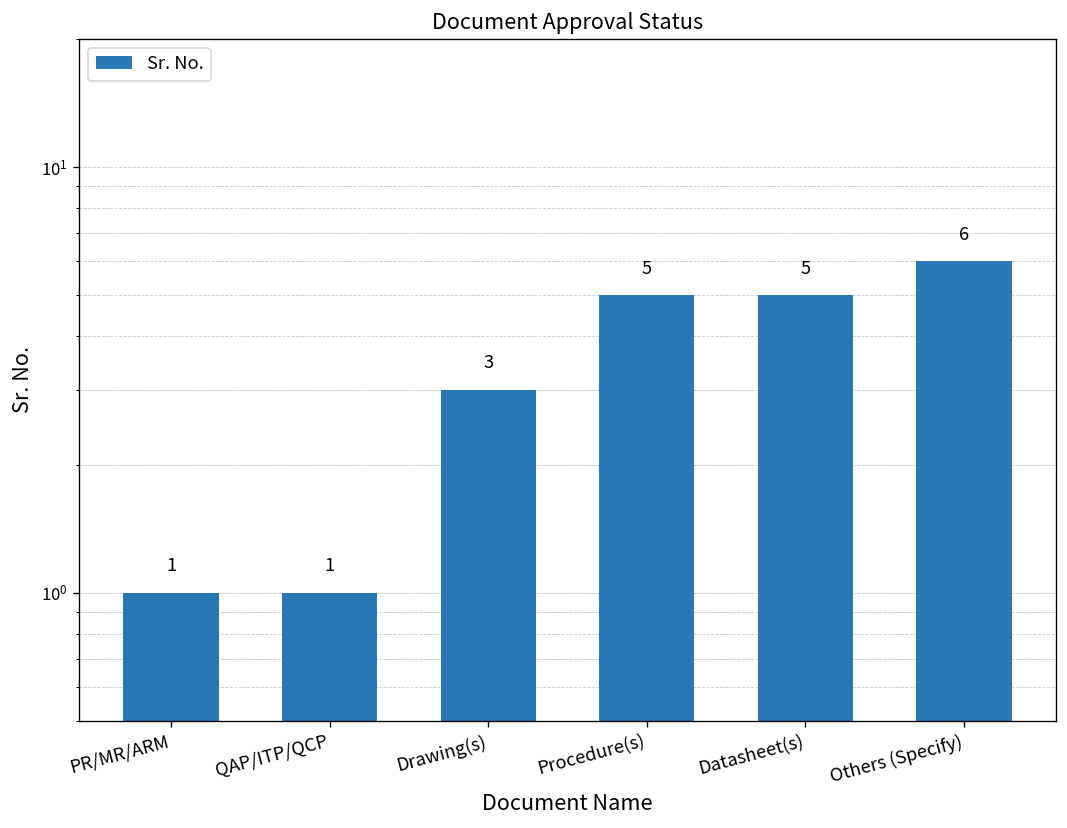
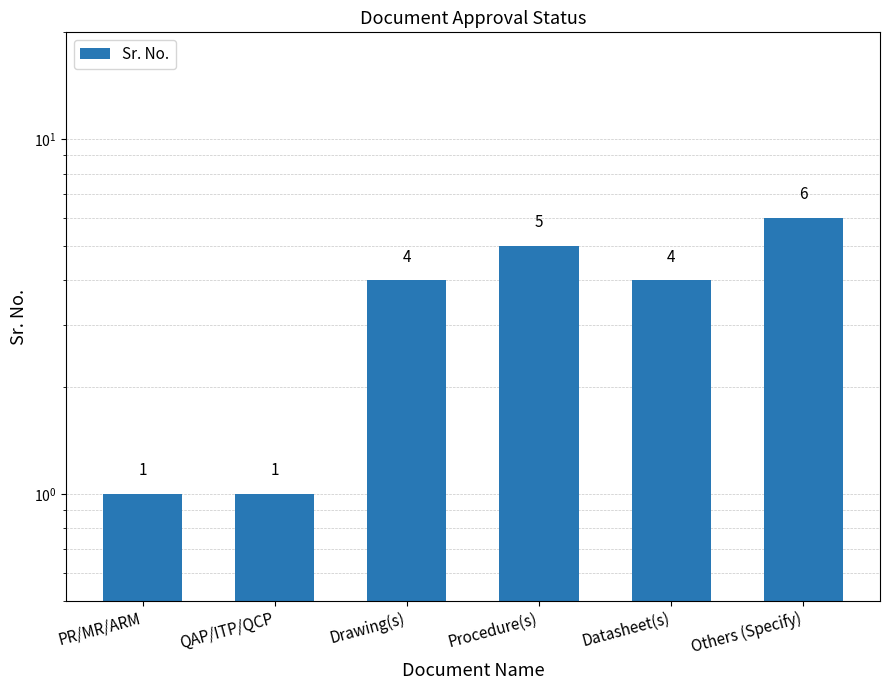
  {
    "PR/MR/ARM": 1,
    "QAP/ITP/QCP": 1,
-   "Drawing(s)": 3,
+   "Drawing(s)": 4,
    "Procedure(s)": 5,
-   "Datasheet(s)": 5,
+   "Datasheet(s)": 4,
    "Others (Specify)": 6
  }
